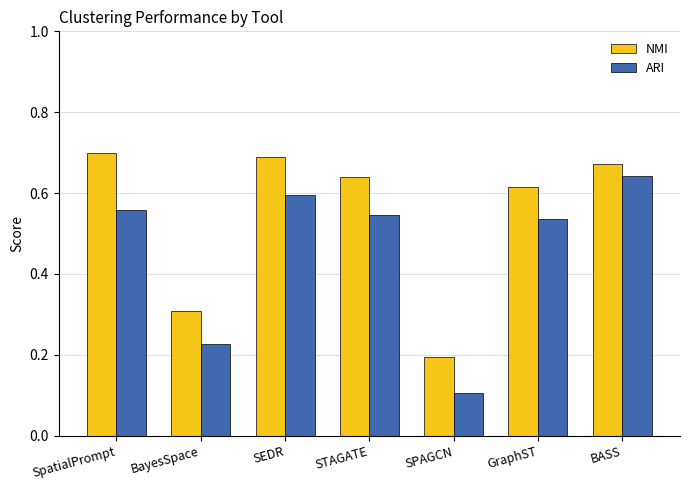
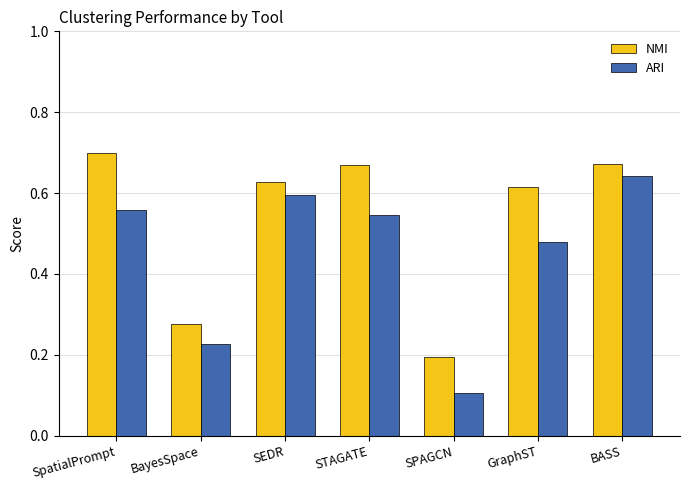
  {
    "NMI": {
      "SpatialPrompt": 0.70,
-     "BayesSpace": 0.31,
-     "SEDR": 0.69,
-     "STAGATE": 0.64,
+     "BayesSpace": 0.28,
+     "SEDR": 0.63,
+     "STAGATE": 0.67,
      "SPAGCN": 0.20,
      "GraphST": 0.61,
      "BASS": 0.67
    },
    "ARI": {
      "SpatialPrompt": 0.56,
      "BayesSpace": 0.23,
      "SEDR": 0.60,
      "STAGATE": 0.55,
      "SPAGCN": 0.10,
-     "GraphST": 0.53,
+     "GraphST": 0.48,
      "BASS": 0.64
    }
  }
